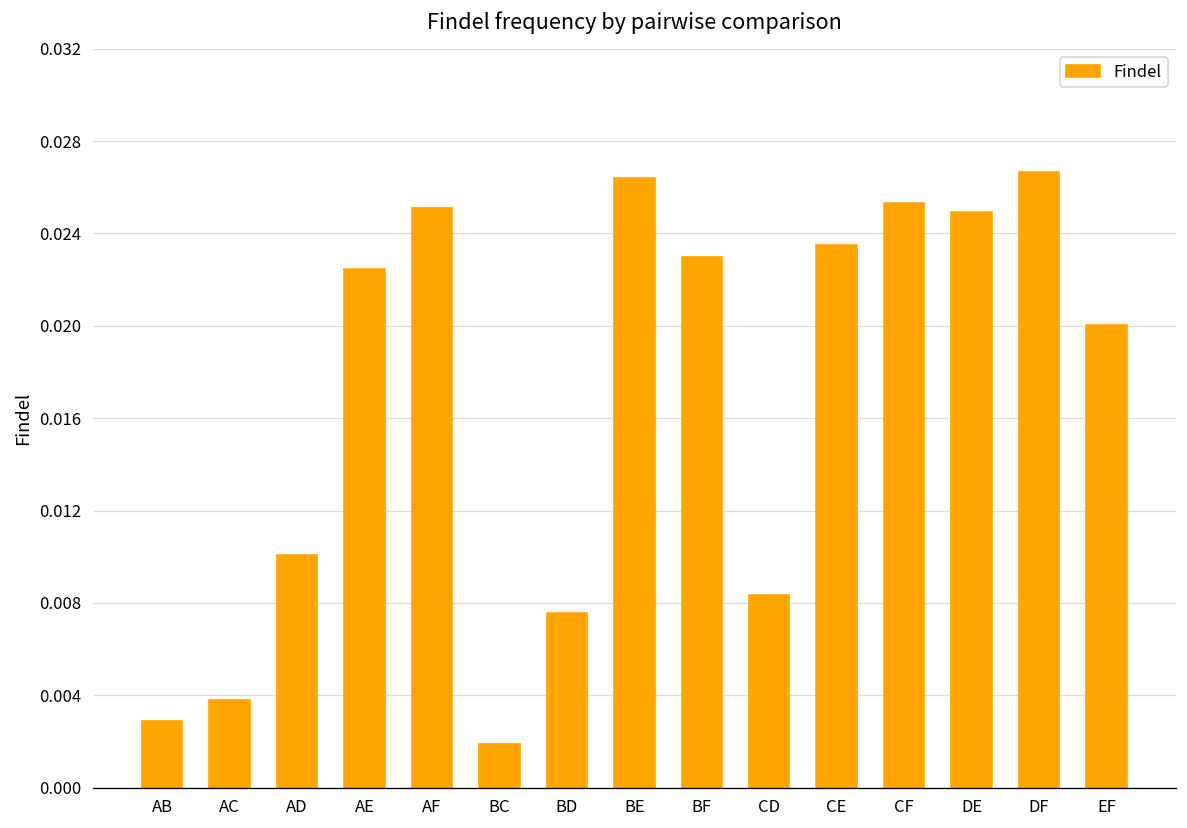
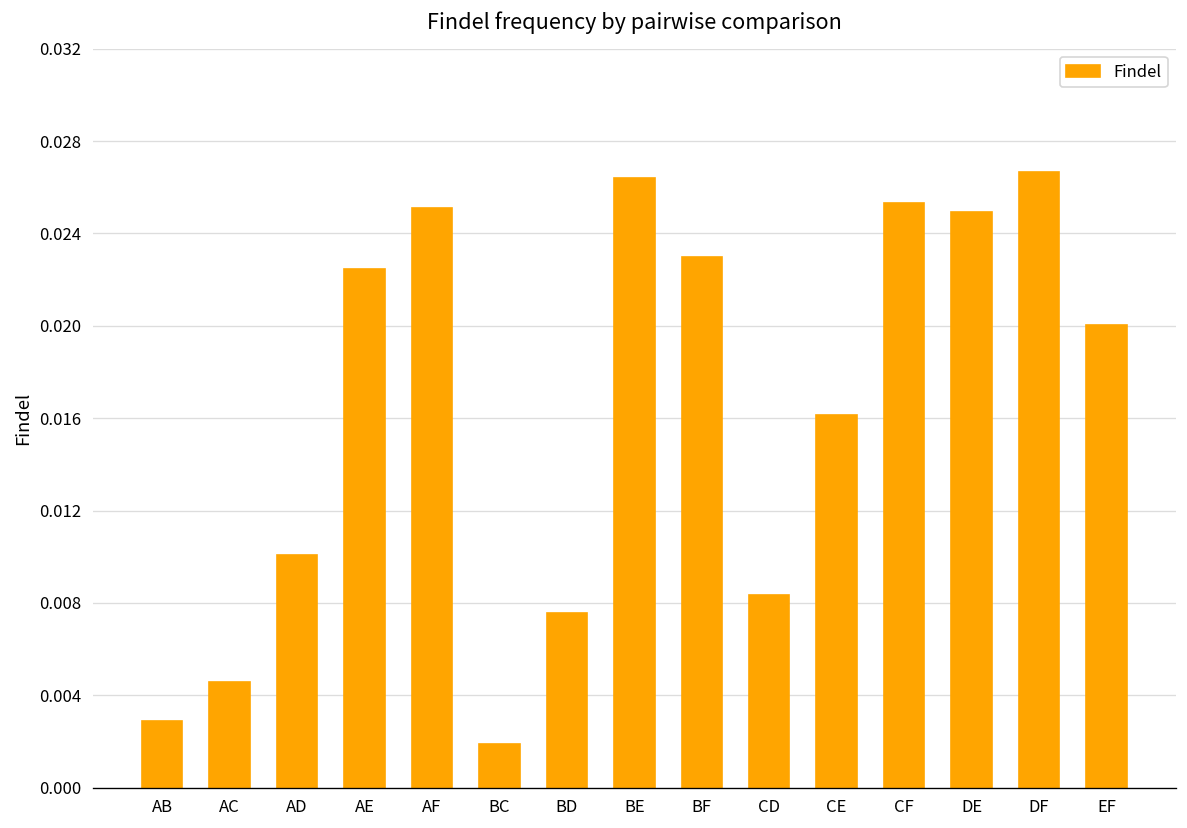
  {
    "AB": 0.0029,
-   "AC": 0.0038,
+   "AC": 0.0046,
    "AD": 0.0101,
    "AE": 0.0226,
    "AF": 0.0253,
    "BC": 0.0019,
    "BD": 0.0076,
    "BE": 0.0266,
    "BF": 0.0232,
    "CD": 0.0084,
-   "CE": 0.0237,
+   "CE": 0.0162,
    "CF": 0.0255,
    "DE": 0.0251,
    "DF": 0.0269,
    "EF": 0.0202
  }
